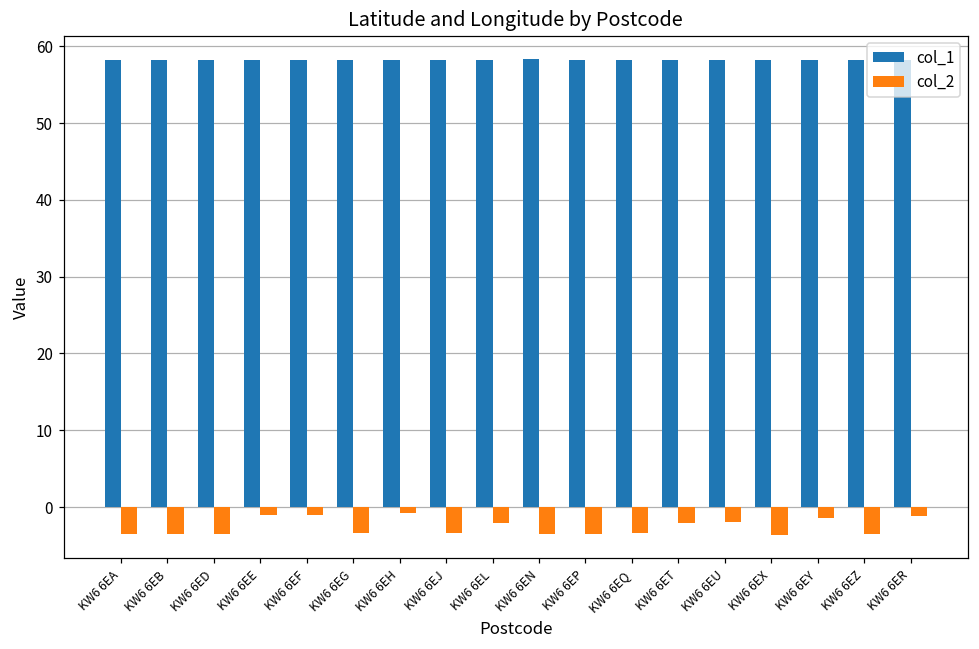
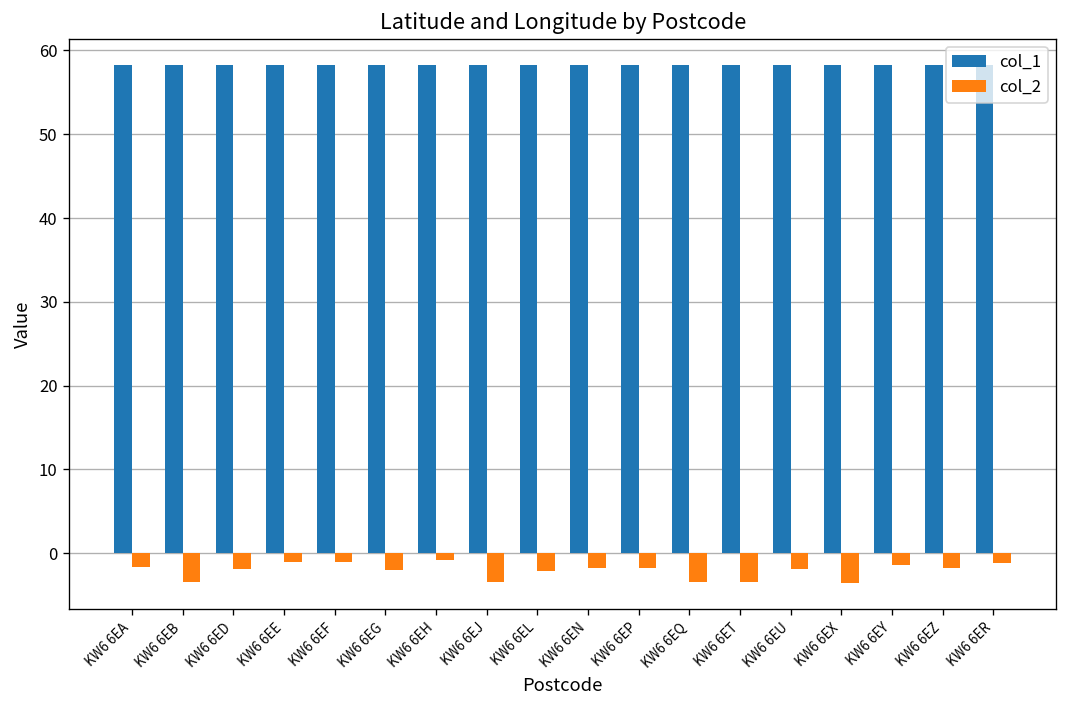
  {
    "col_1": {
      "KW6 6EA": 58,
      "KW6 6EB": 58,
      "KW6 6ED": 58,
      "KW6 6EE": 58,
      "KW6 6EF": 58,
      "KW6 6EG": 58,
      "KW6 6EH": 58,
      "KW6 6EJ": 58,
      "KW6 6EL": 58,
      "KW6 6EN": 58,
      "KW6 6EP": 58,
      "KW6 6EQ": 58,
      "KW6 6ET": 58,
      "KW6 6EU": 58,
      "KW6 6EX": 58,
      "KW6 6EY": 58,
      "KW6 6EZ": 58
    },
    "col_2": {
-     "KW6 6EA": -3,
+     "KW6 6EA": -2,
      "KW6 6EB": -3,
-     "KW6 6ED": -3,
+     "KW6 6ED": -2,
      "KW6 6EE": -1,
      "KW6 6EF": -1,
-     "KW6 6EG": -3,
+     "KW6 6EG": -2,
      "KW6 6EH": -1,
      "KW6 6EJ": -3,
      "KW6 6EL": -2,
-     "KW6 6EN": -3,
-     "KW6 6EP": -3,
+     "KW6 6EN": -2,
+     "KW6 6EP": -2,
      "KW6 6EQ": -3,
-     "KW6 6ET": -2,
+     "KW6 6ET": -3,
      "KW6 6EU": -2,
      "KW6 6EX": -4,
      "KW6 6EY": -1,
-     "KW6 6EZ": -3,
+     "KW6 6EZ": -2,
      "KW6 6ER": -1
    }
  }
